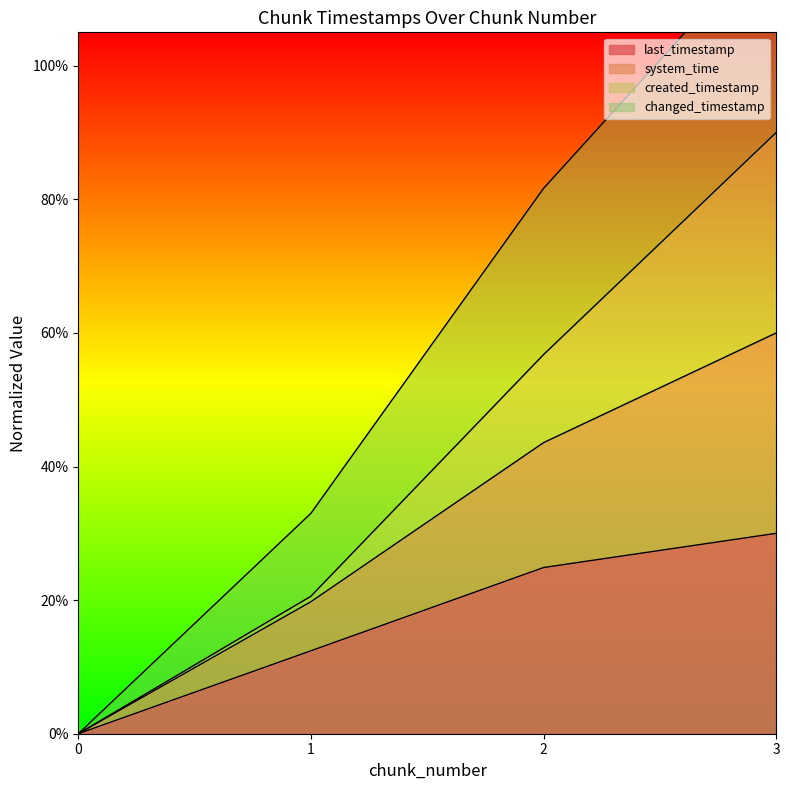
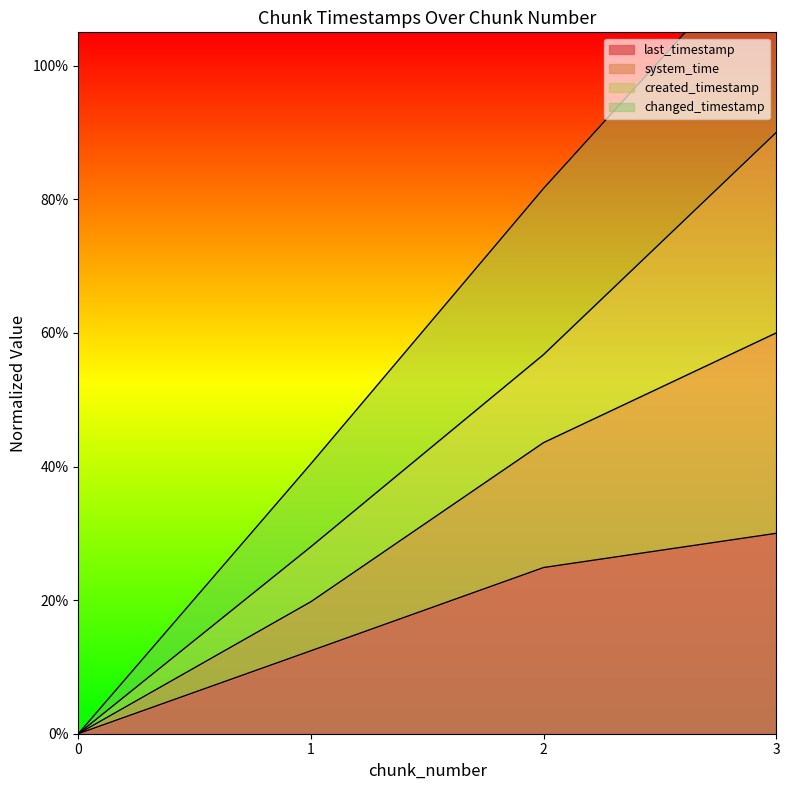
  {
    "created_timestamp": {
-     "1": "1%",
+     "1": "8%",
      "2": "13%",
      "3": "30%"
    },
    "changed_timestamp": {
      "1": "12%",
      "2": "25%"
    }
  }
